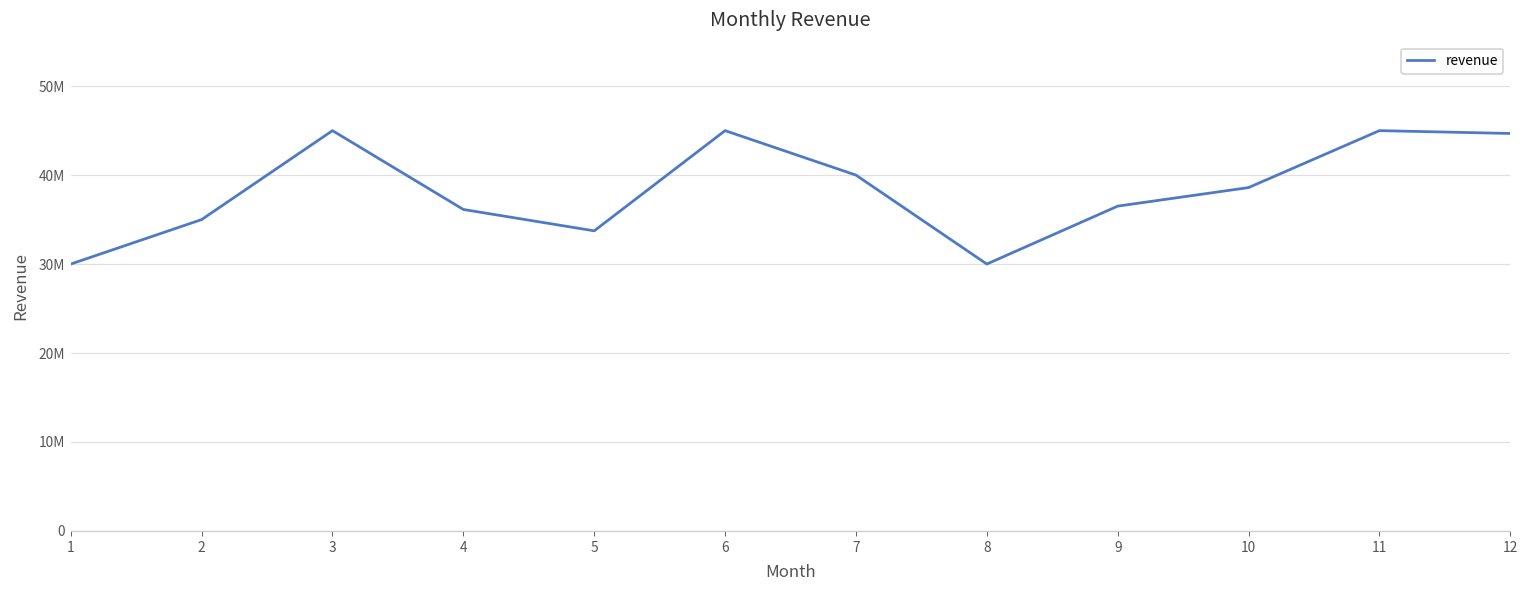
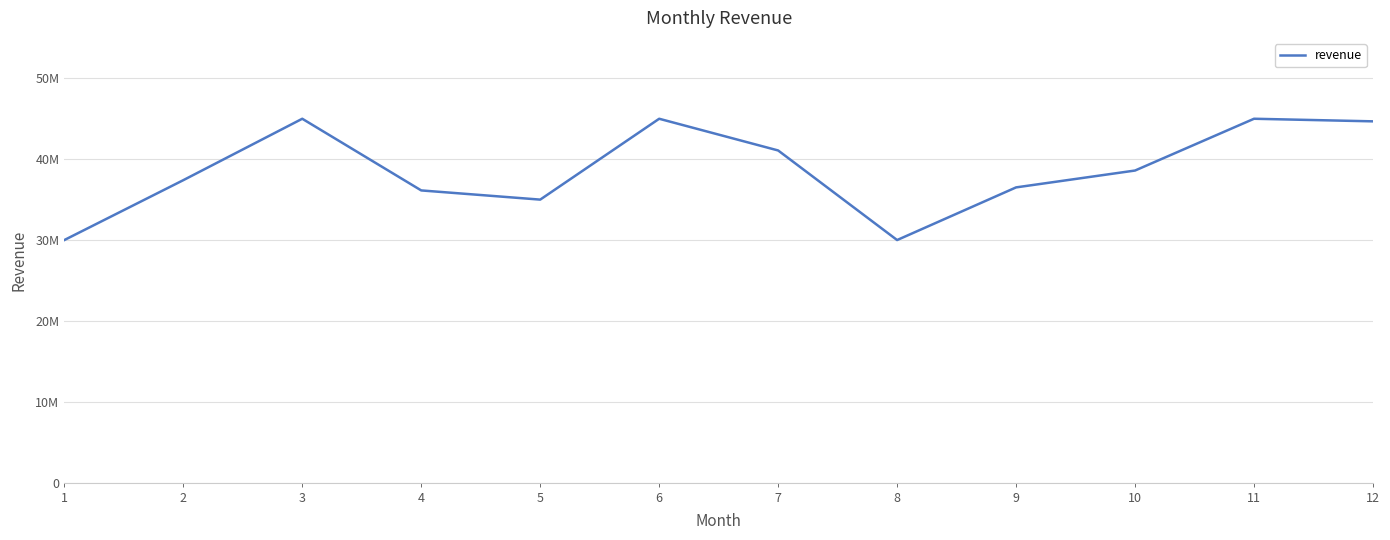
  {
    "1": 30000000,
-   "2": 35000000,
+   "2": 37000000,
    "3": 45000000,
    "4": 36000000,
-   "5": 34000000,
+   "5": 35000000,
    "6": 45000000,
-   "7": 40000000,
+   "7": 41000000,
    "8": 30000000,
    "9": 37000000,
    "10": 39000000,
    "11": 45000000,
    "12": 45000000
  }
